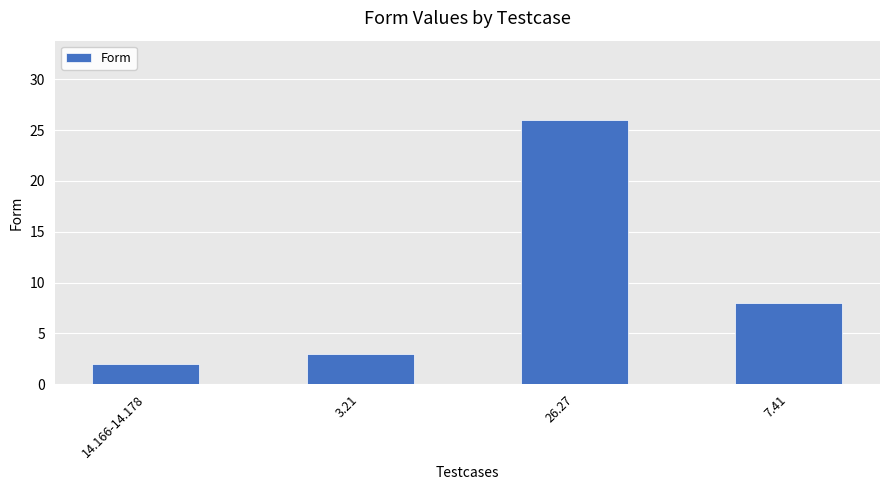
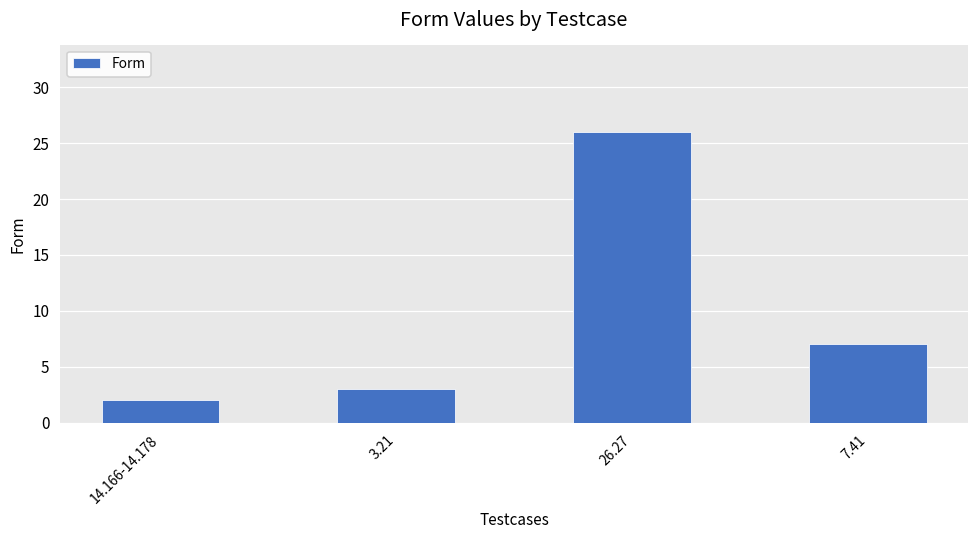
  {
    "14.166-14.178": 2,
    "3.21": 3,
    "26.27": 26,
-   "7.41": 8
+   "7.41": 7
  }
